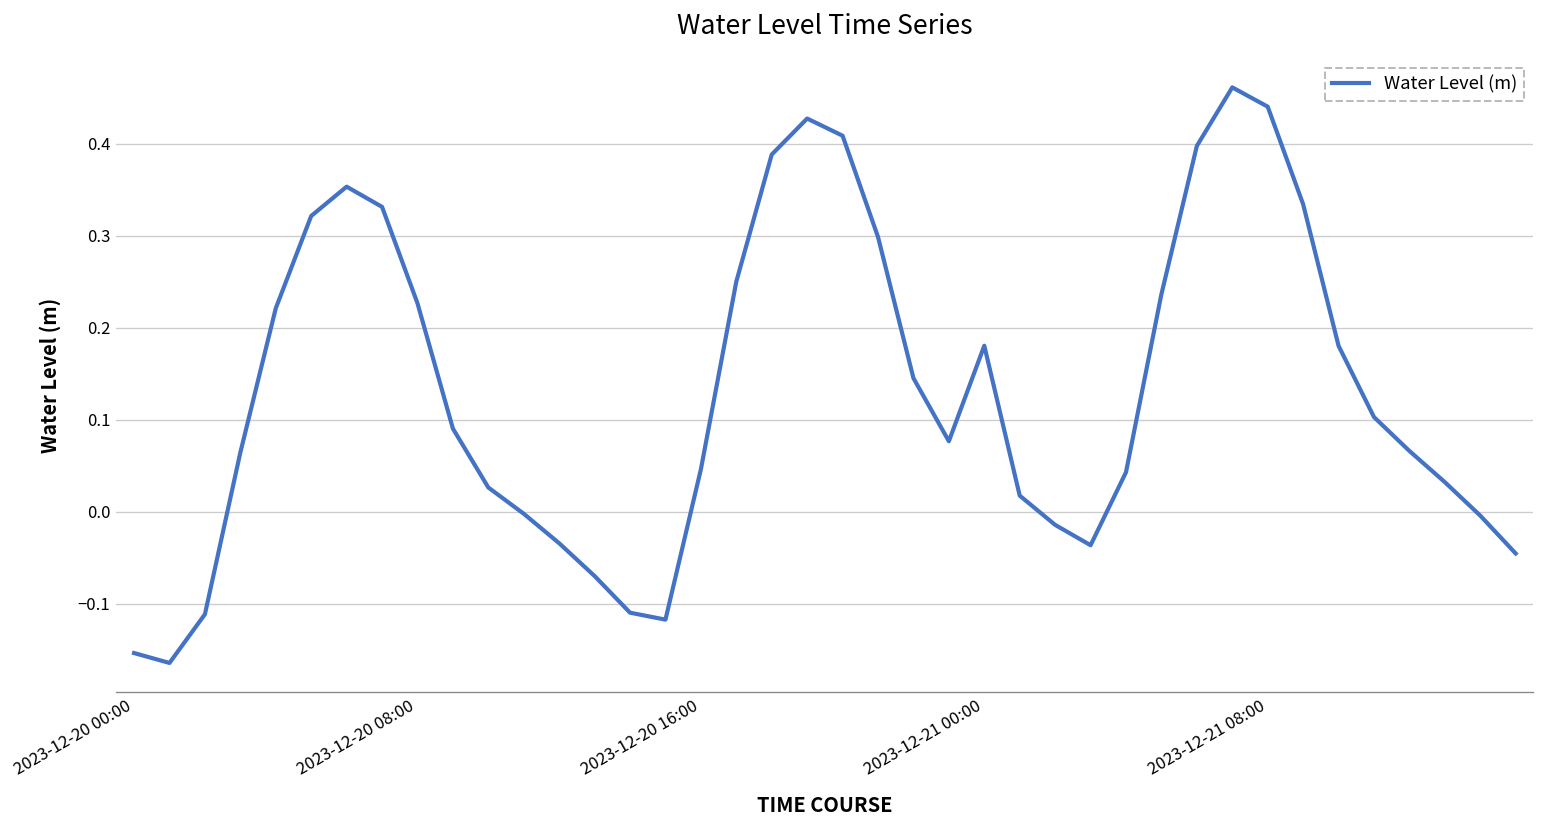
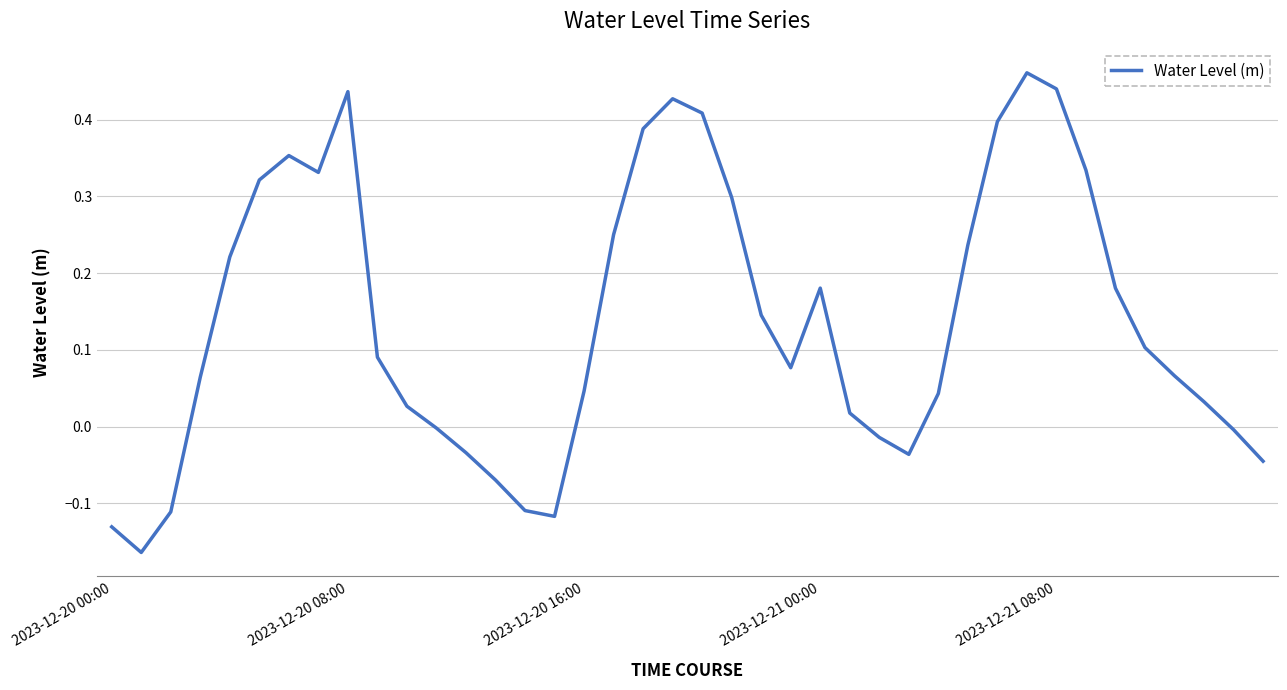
  {
-   "2023-12-20 00:00": -0.15,
-   "2023-12-20 08:00": 0.23,
+   "2023-12-20 00:00": -0.13,
+   "2023-12-20 08:00": 0.44,
    "2023-12-20 16:00": 0.05,
    "2023-12-21 00:00": 0.18,
    "2023-12-21 08:00": 0.44
  }
